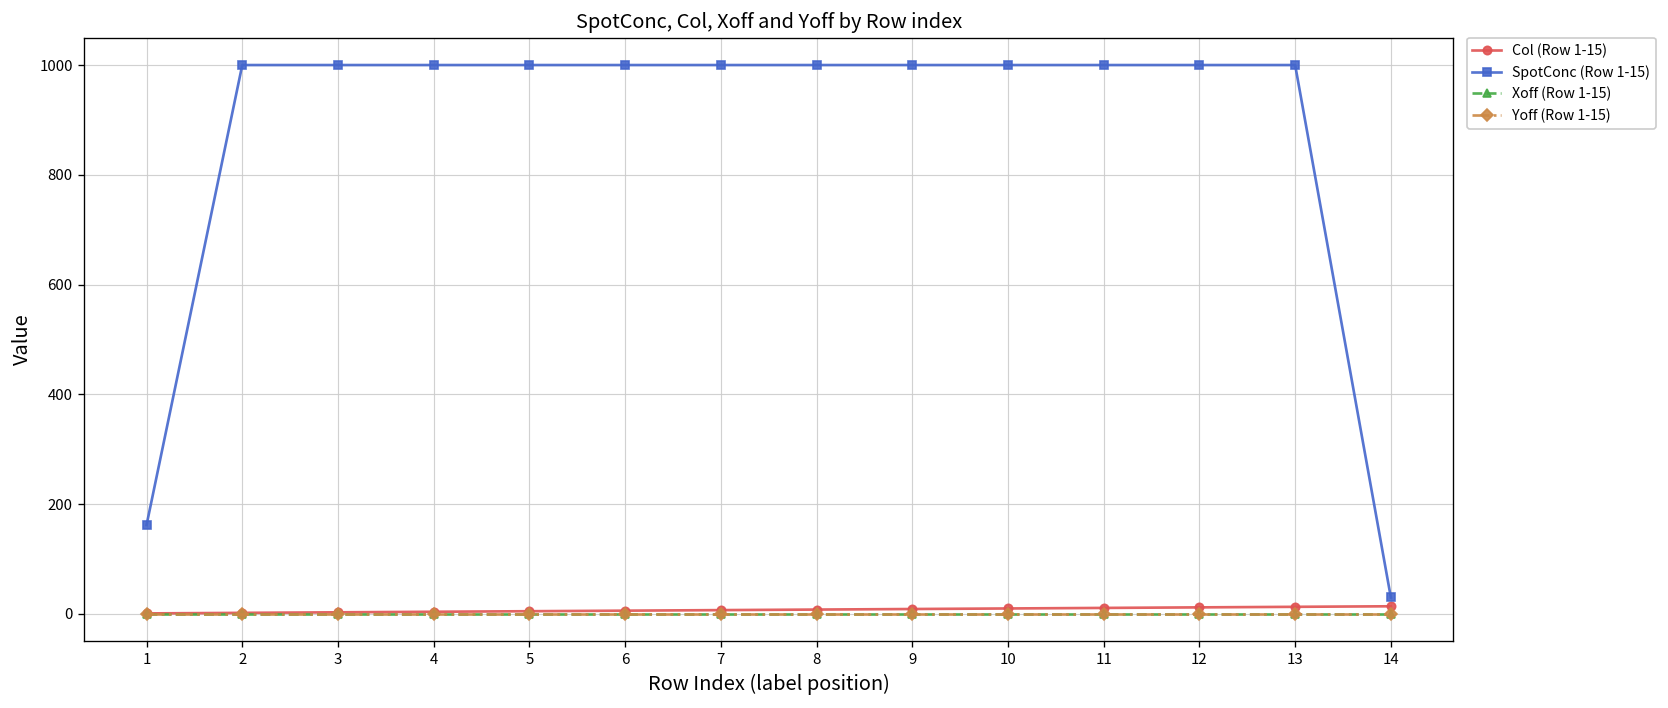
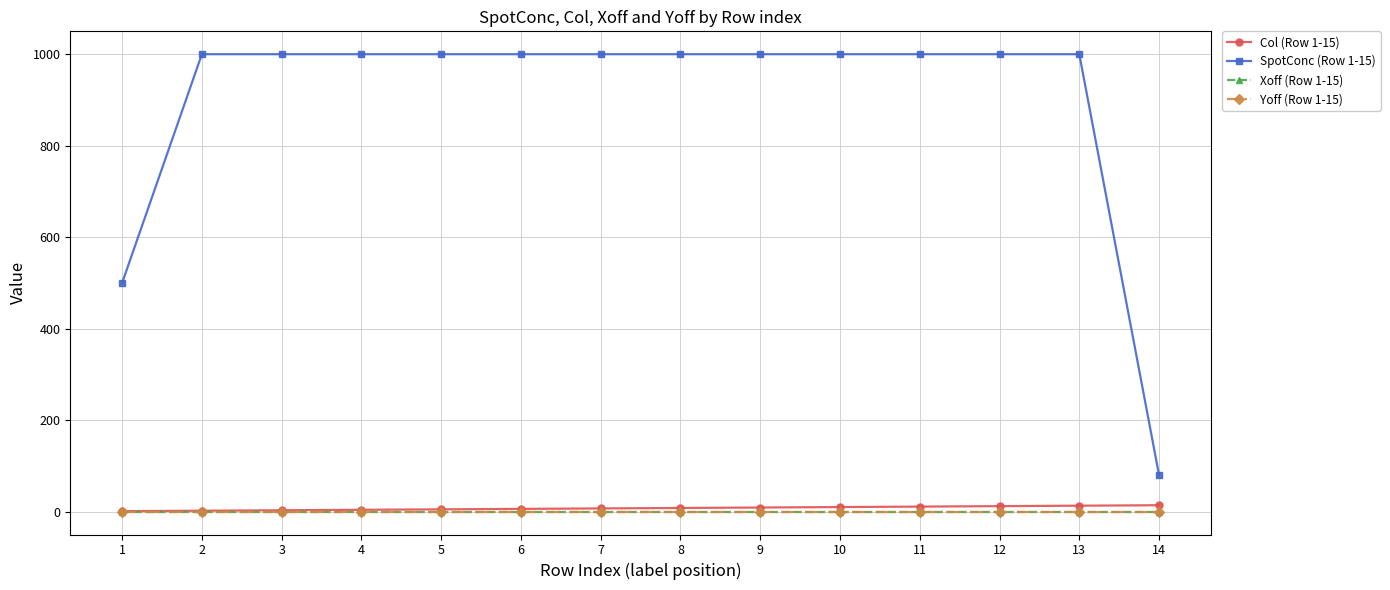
  {
    "SpotConc (Row 1-15)": {
-     "1": 160,
+     "1": 500,
      "2": 1000,
      "3": 1000,
      "4": 1000,
      "5": 1000,
      "6": 1000,
      "7": 1000,
      "8": 1000,
      "9": 1000,
      "10": 1000,
      "11": 1000,
      "12": 1000,
      "13": 1000,
-     "14": 30
+     "14": 80
    }
  }
